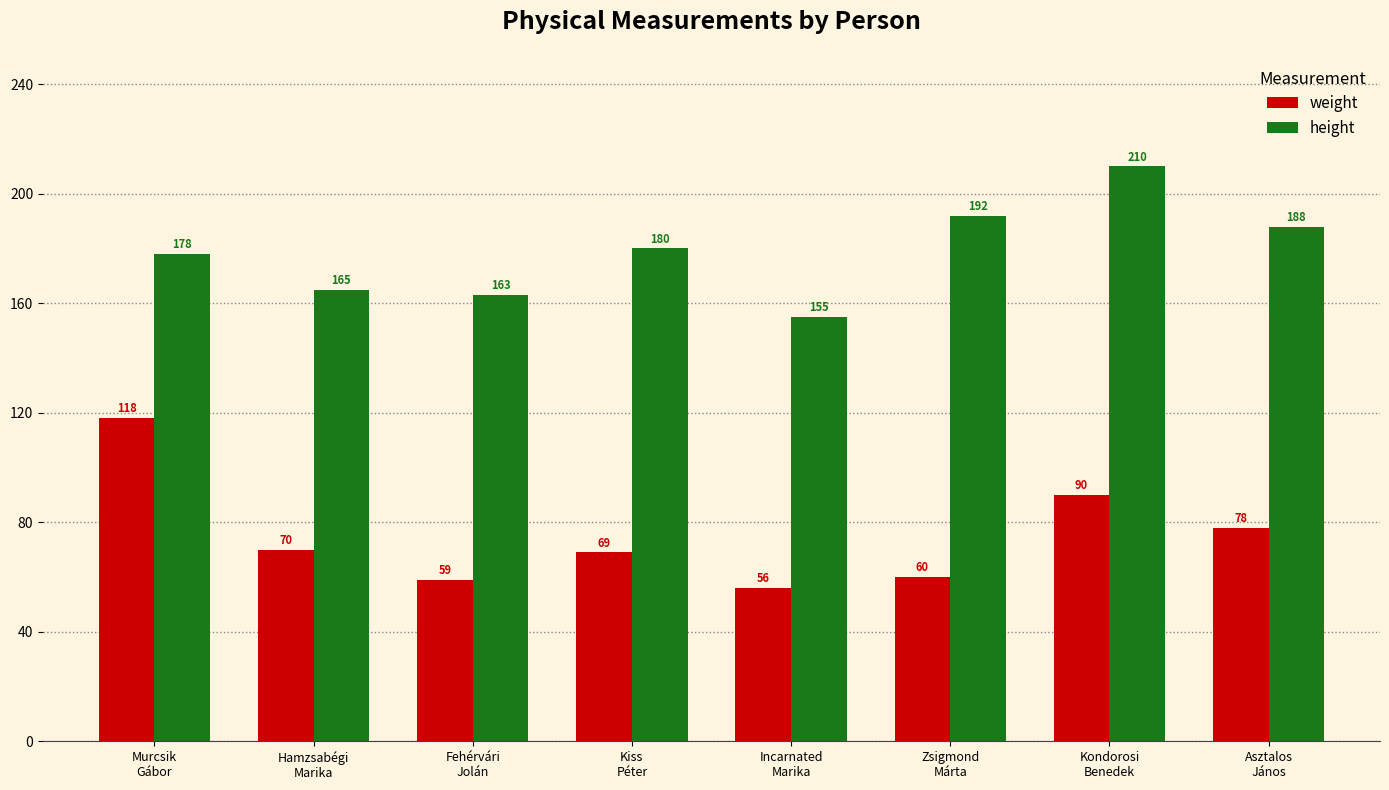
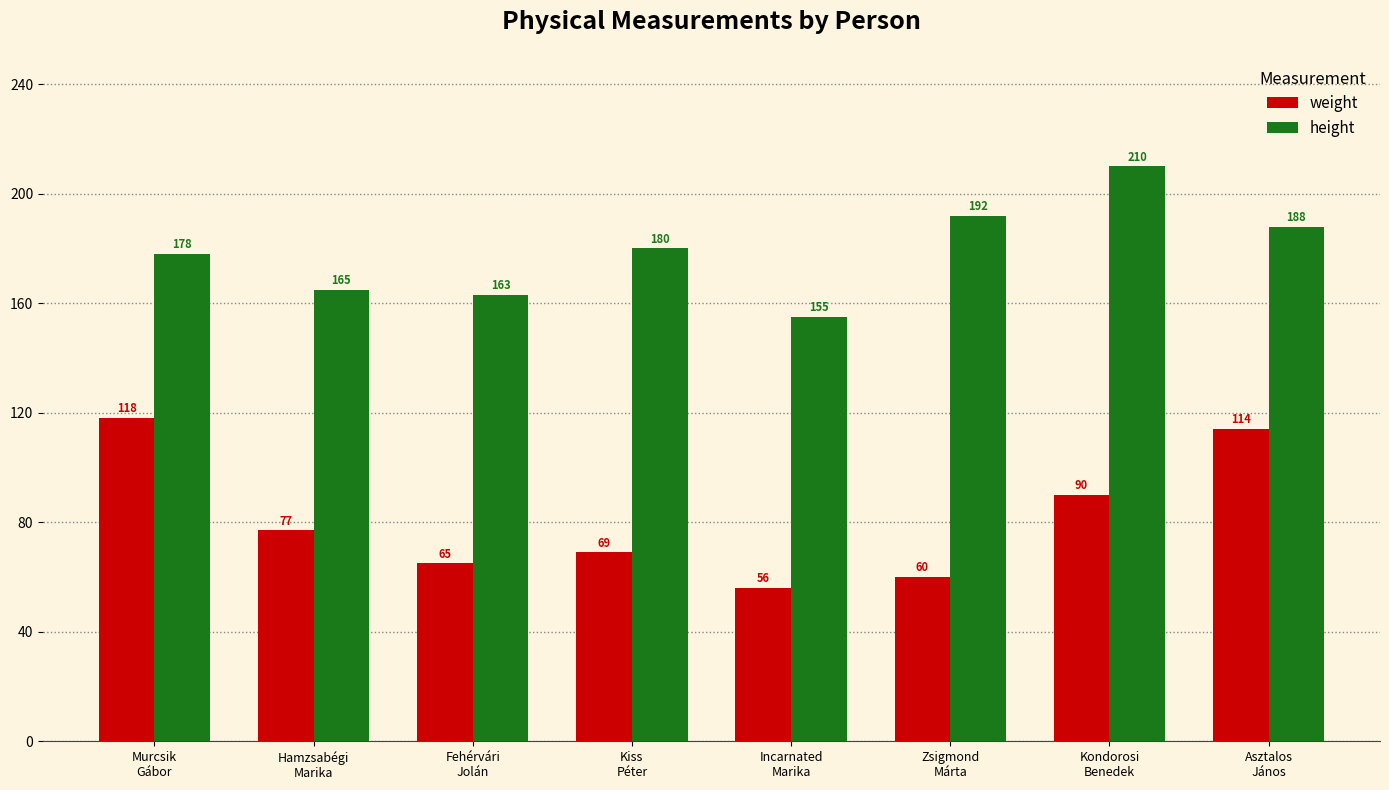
  {
    "weight": {
      "Murcsik Gábor": 118,
-     "Hamzsabégi Marika": 70,
-     "Fehérvári Jolán": 59,
+     "Hamzsabégi Marika": 77,
+     "Fehérvári Jolán": 65,
      "Kiss Péter": 69,
      "Incarnated Marika": 56,
      "Zsigmond Márta": 60,
      "Kondorosi Benedek": 90,
-     "Asztalos János": 78
+     "Asztalos János": 114
    },
    "height": {
      "Murcsik Gábor": 178,
      "Hamzsabégi Marika": 165,
      "Fehérvári Jolán": 163,
      "Kiss Péter": 180,
      "Incarnated Marika": 155,
      "Zsigmond Márta": 192,
      "Kondorosi Benedek": 210,
      "Asztalos János": 188
    }
  }
